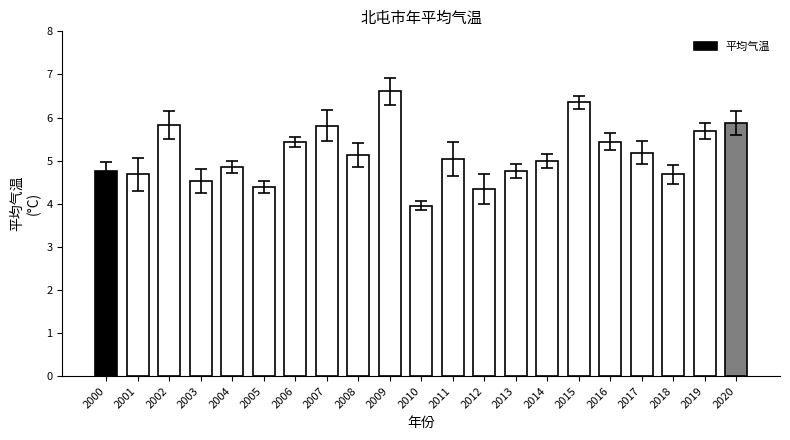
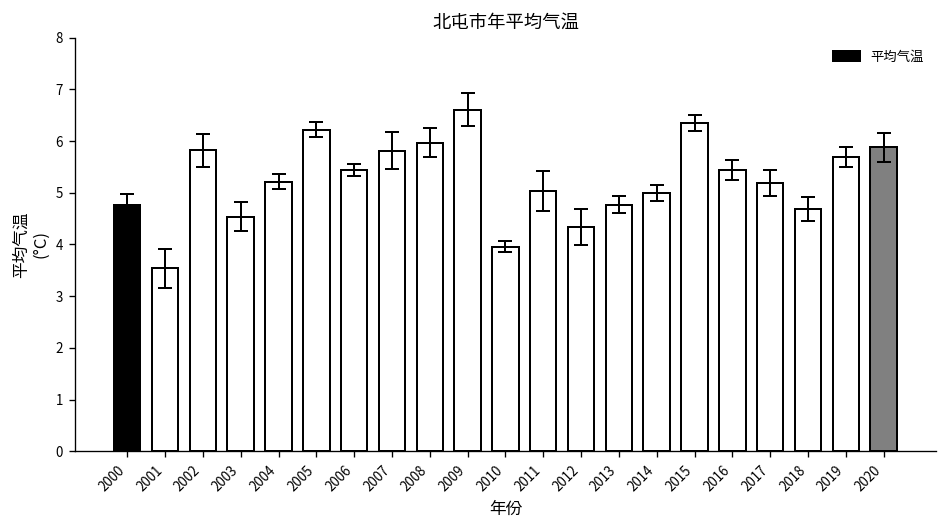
  {
    "平均气温": {
      "2000": 4.8,
-     "2001": 4.7,
+     "2001": 3.5,
      "2002": 5.8,
      "2003": 4.5,
-     "2004": 4.8,
-     "2005": 4.4,
+     "2004": 5.2,
+     "2005": 6.2,
      "2006": 5.4,
      "2007": 5.8,
-     "2008": 5.1,
+     "2008": 6.0,
      "2009": 6.6,
      "2010": 4.0,
      "2011": 5.0,
      "2012": 4.3,
      "2013": 4.8,
      "2014": 5.0,
      "2015": 6.4,
      "2016": 5.4,
      "2017": 5.2,
      "2018": 4.7,
      "2019": 5.7,
      "2020": 5.9
    }
  }
